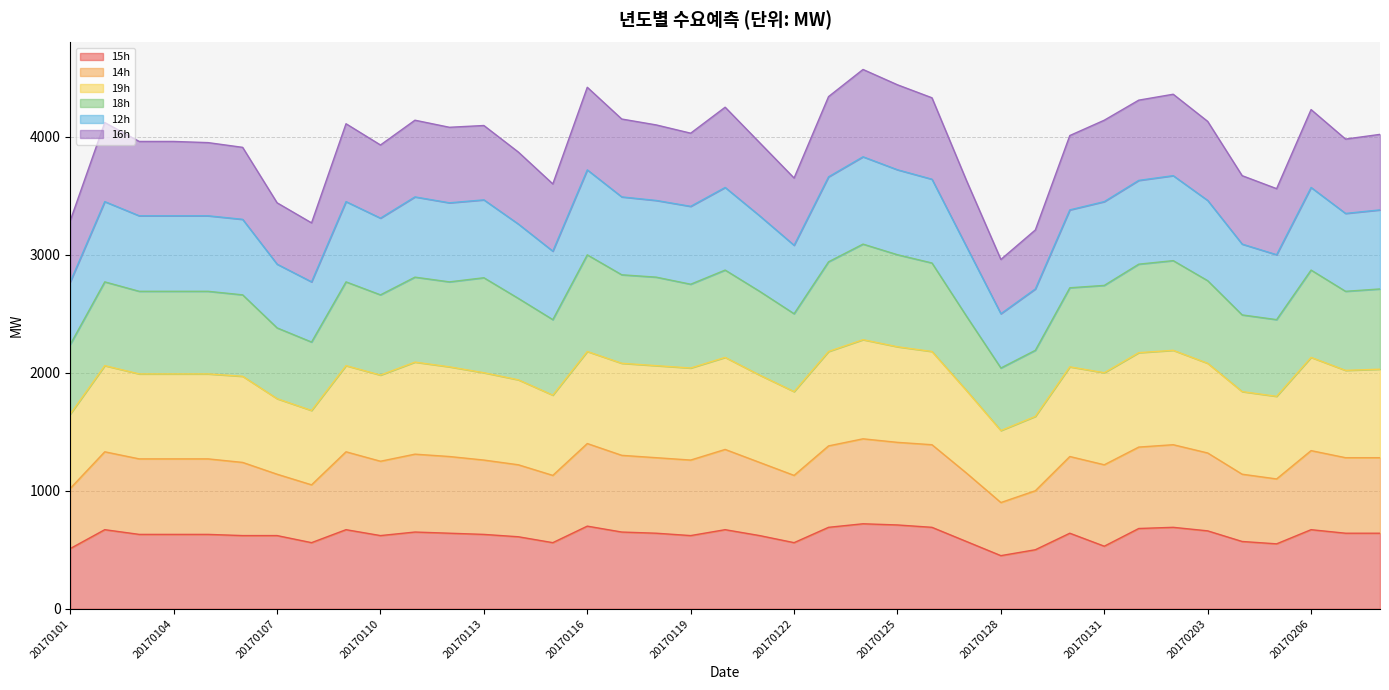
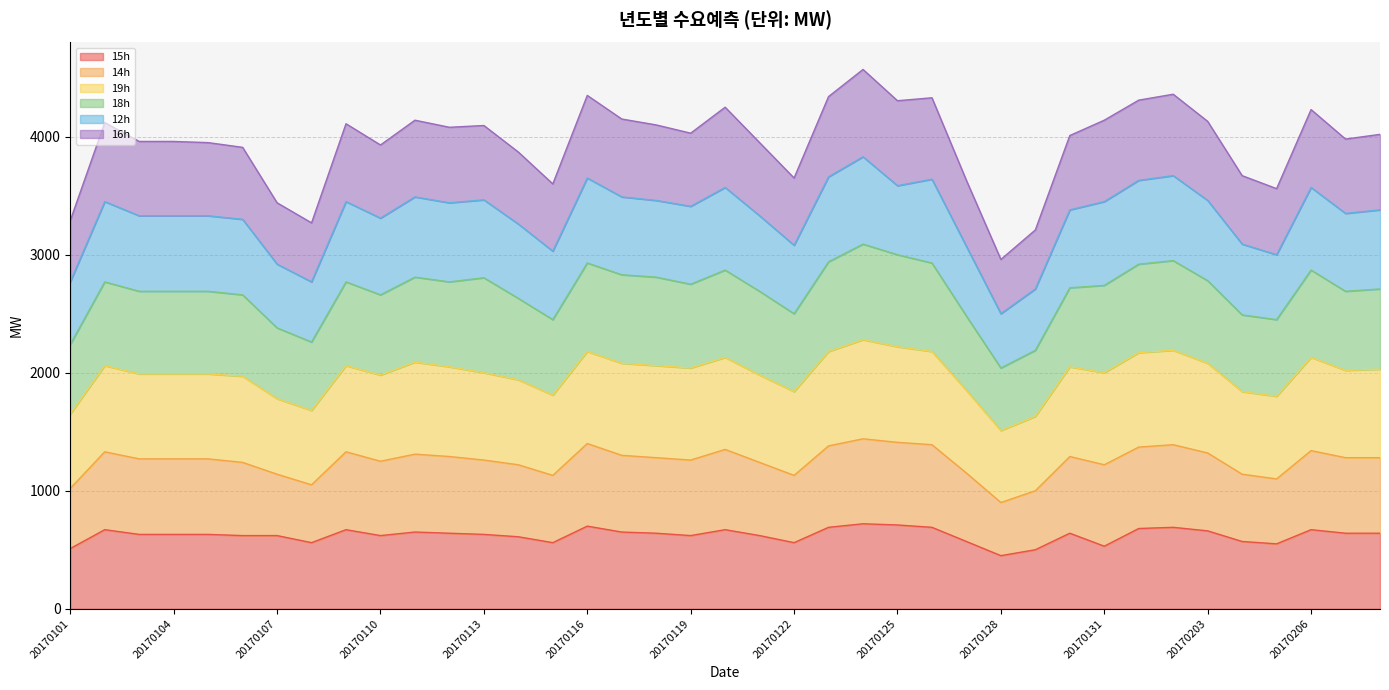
  {
    "15h": {
      "20170101": 510,
      "20170104": 630,
      "20170107": 620,
      "20170110": 620,
      "20170113": 630,
      "20170116": 700,
      "20170119": 620,
      "20170122": 560,
      "20170125": 710,
      "20170128": 450,
      "20170131": 530,
      "20170203": 660,
      "20170206": 670
    },
    "18h": {
      "20170101": 590,
      "20170104": 700,
      "20170107": 600,
      "20170110": 680,
      "20170113": 810,
-     "20170116": 820,
+     "20170116": 750,
      "20170119": 710,
      "20170122": 660,
      "20170125": 780,
      "20170128": 530,
      "20170131": 740,
      "20170203": 700,
      "20170206": 740
    },
    "12h": {
      "20170101": 530,
      "20170104": 640,
      "20170107": 540,
      "20170110": 650,
      "20170113": 660,
      "20170116": 720,
      "20170119": 660,
      "20170122": 580,
-     "20170125": 720,
+     "20170125": 590,
      "20170128": 460,
      "20170131": 710,
      "20170203": 680,
      "20170206": 700
    },
    "16h": {
      "20170101": 520,
      "20170104": 630,
      "20170107": 520,
      "20170110": 620,
      "20170113": 630,
      "20170116": 700,
      "20170119": 620,
      "20170122": 570,
      "20170125": 720,
      "20170128": 460,
      "20170131": 690,
      "20170203": 670,
      "20170206": 660
    }
  }
